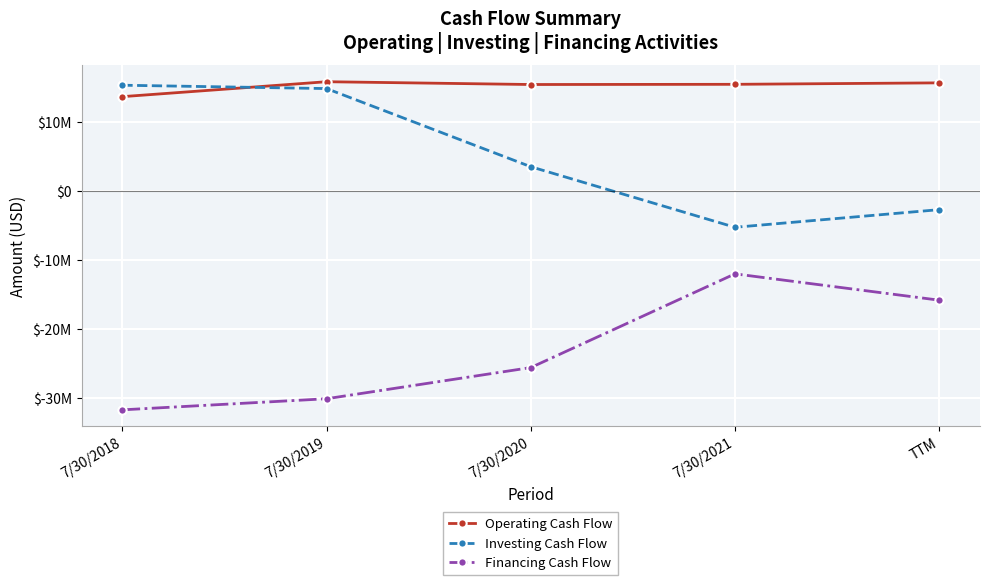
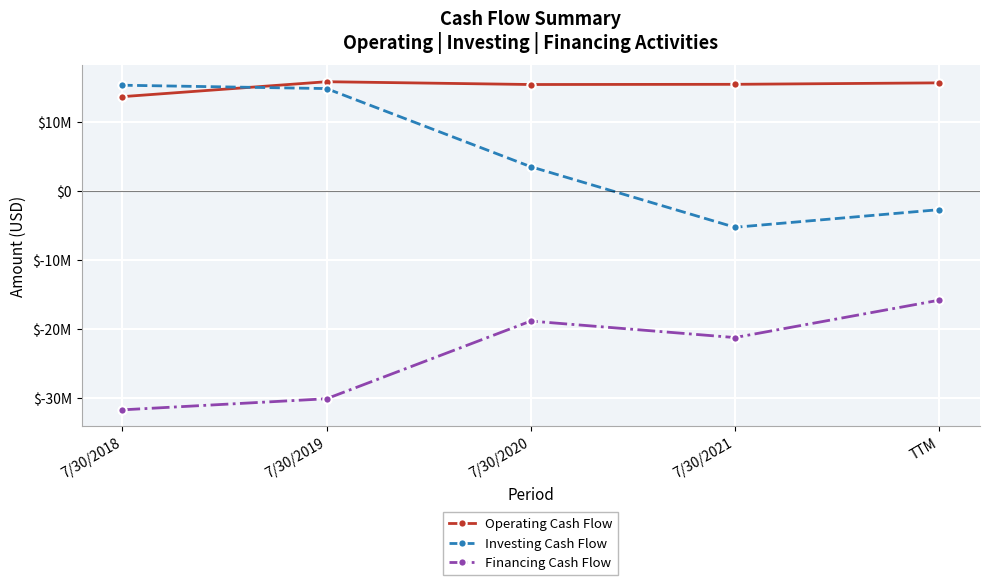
  {
    "Operating Cash Flow": {
      "7/30/2018": "$14000000",
      "7/30/2019": "$16000000",
      "7/30/2020": "$15000000",
      "7/30/2021": "$15000000",
      "TTM": "$16000000"
    },
    "Investing Cash Flow": {
      "7/30/2018": "$15000000",
      "7/30/2019": "$15000000",
      "7/30/2020": "$4000000",
      "7/30/2021": "$-5000000",
      "TTM": "$-3000000"
    },
    "Financing Cash Flow": {
      "7/30/2018": "$-32000000",
      "7/30/2019": "$-30000000",
-     "7/30/2020": "$-26000000",
-     "7/30/2021": "$-12000000",
+     "7/30/2020": "$-19000000",
+     "7/30/2021": "$-21000000",
      "TTM": "$-16000000"
    }
  }
